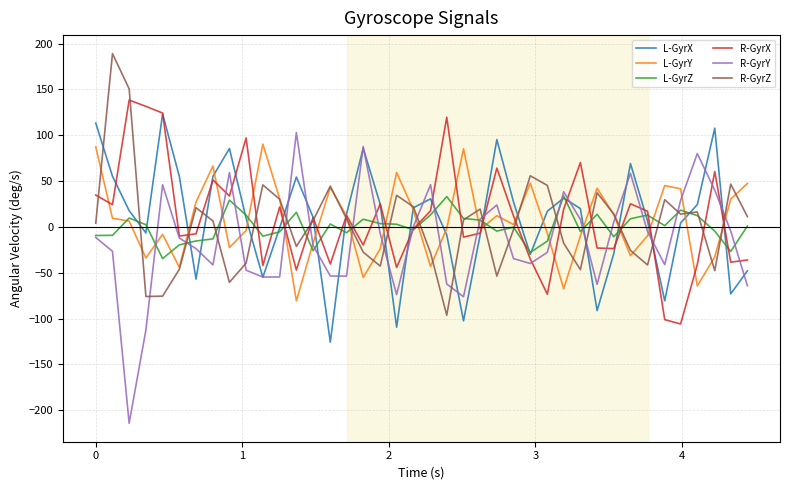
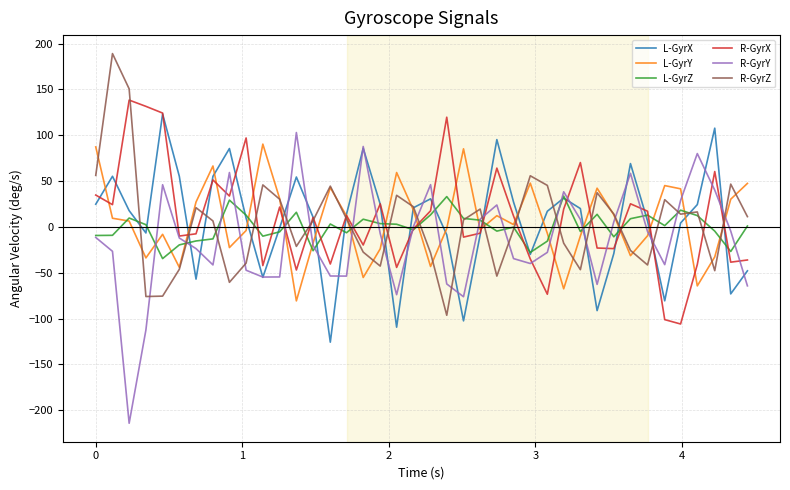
  {
    "L-GyrX": {
-     "0": 110
+     "0": 20
    },
    "L-GyrY": {
      "0": 90
    },
    "R-GyrX": {
      "0": 30
    },
    "R-GyrZ": {
-     "0": 0
+     "0": 60
    }
  }
